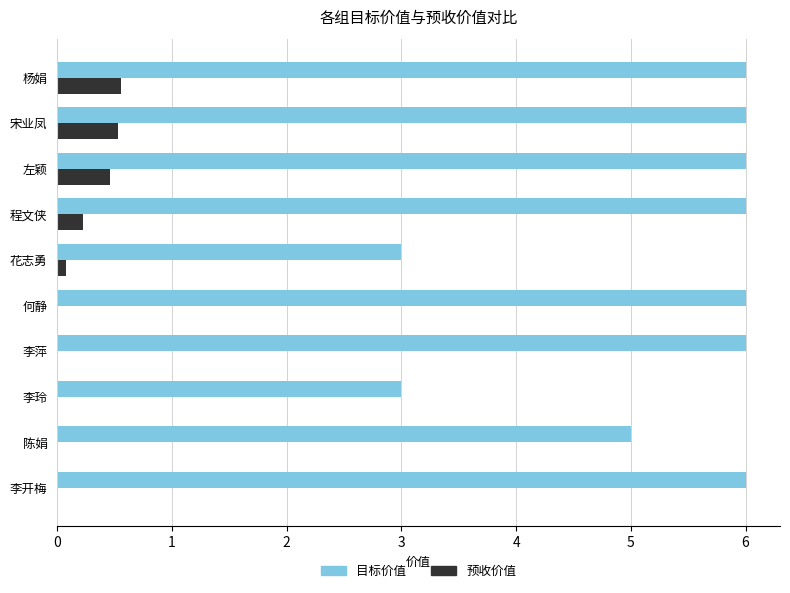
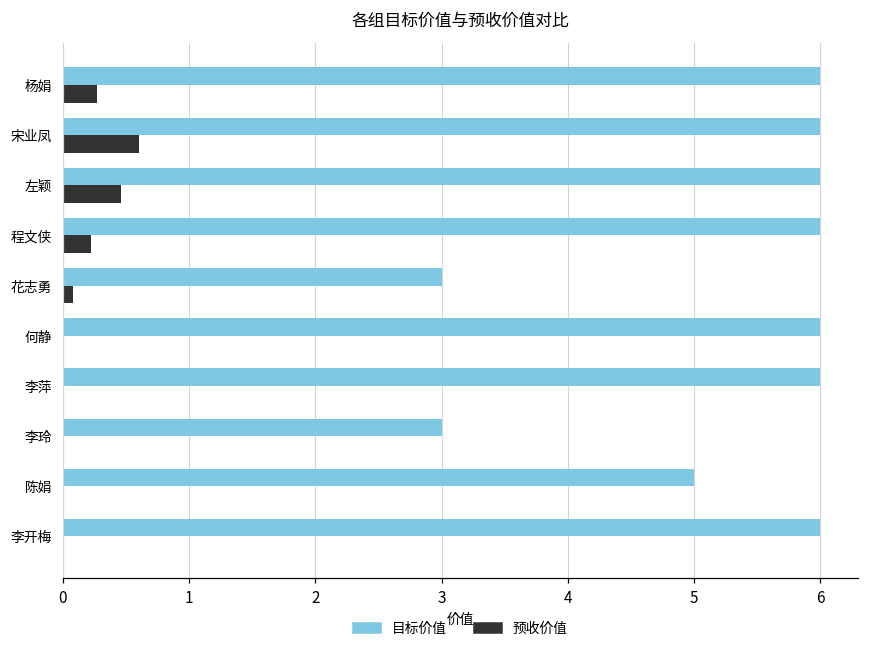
  {
    "目标价值": {
      "杨娟": 6.00,
      "宋业凤": 6.00,
      "左颖": 6.00,
      "程文侠": 6.00,
      "花志勇": 3.00,
      "何静": 6.00,
      "李萍": 6.00,
      "李玲": 3.00,
      "陈娟": 5.00,
      "李开梅": 6.00
    },
    "预收价值": {
-     "杨娟": 0.56,
-     "宋业凤": 0.53,
+     "杨娟": 0.27,
+     "宋业凤": 0.61,
      "左颖": 0.46,
      "程文侠": 0.22,
      "花志勇": 0.08,
      "李萍": 0.00,
      "李玲": 0.00,
      "陈娟": 0.00,
      "李开梅": 0.00
    }
  }
